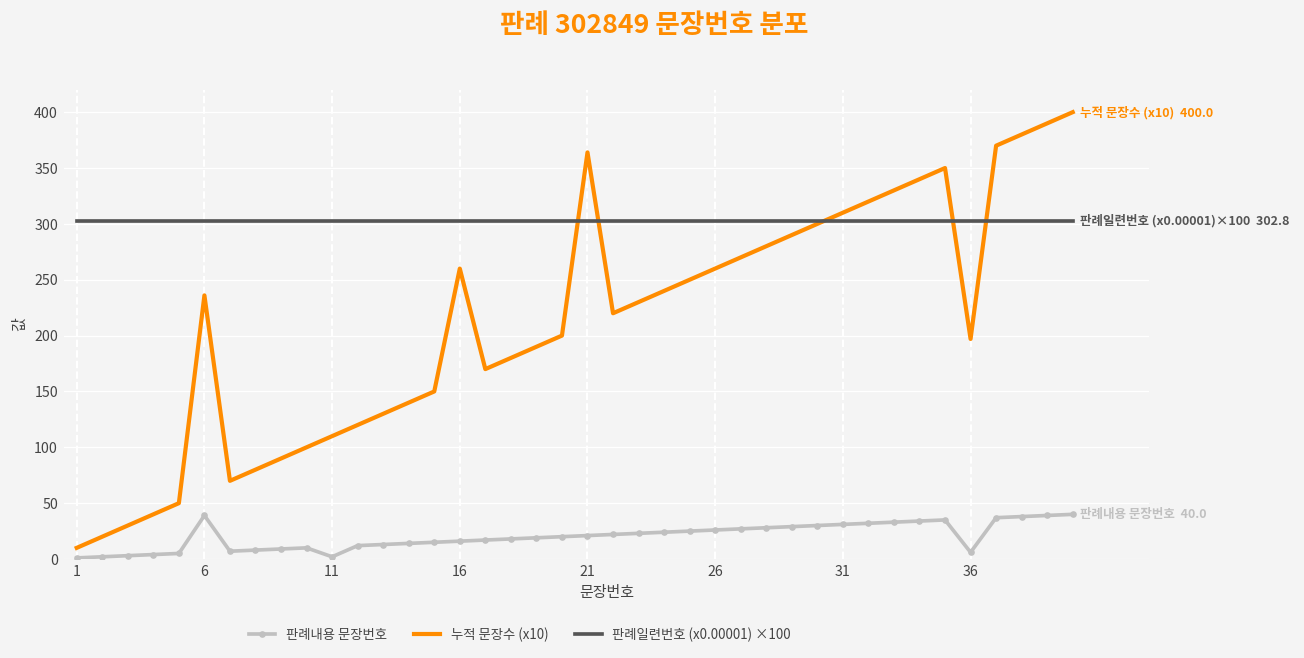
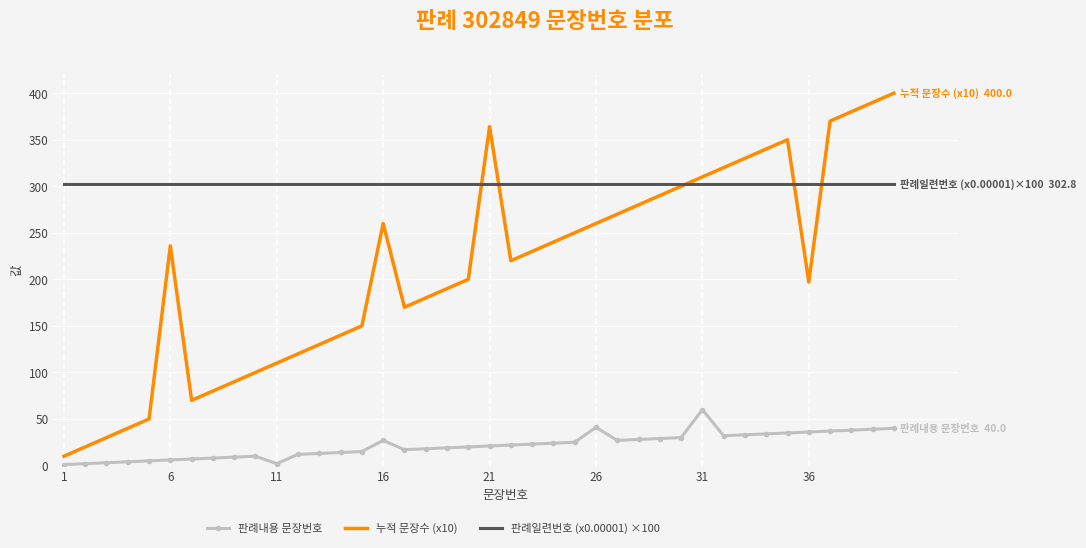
  {
    "판례내용 문장번호": {
      "1": 0,
-     "6": 40,
+     "6": 10,
      "11": 0,
-     "16": 20,
+     "16": 30,
      "21": 20,
-     "26": 30,
-     "31": 30,
-     "36": 10
+     "26": 40,
+     "31": 60,
+     "36": 40
    },
    "누적 문장수 (x10)": {
      "1": 10,
      "6": 240,
      "11": 110,
      "16": 260,
      "21": 360,
      "26": 260,
      "31": 310,
      "36": 200
    },
    "판례일련번호 (x0.00001) ×100": {
      "1": 300,
      "6": 300,
      "11": 300,
      "16": 300,
      "21": 300,
      "26": 300,
      "31": 300,
      "36": 300
    }
  }
